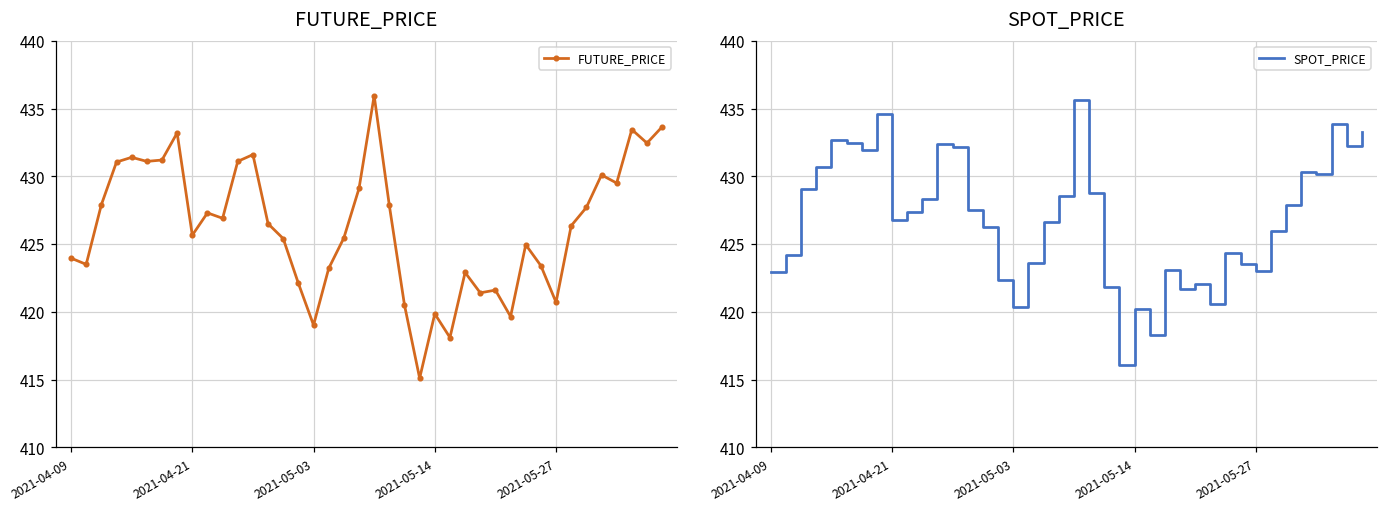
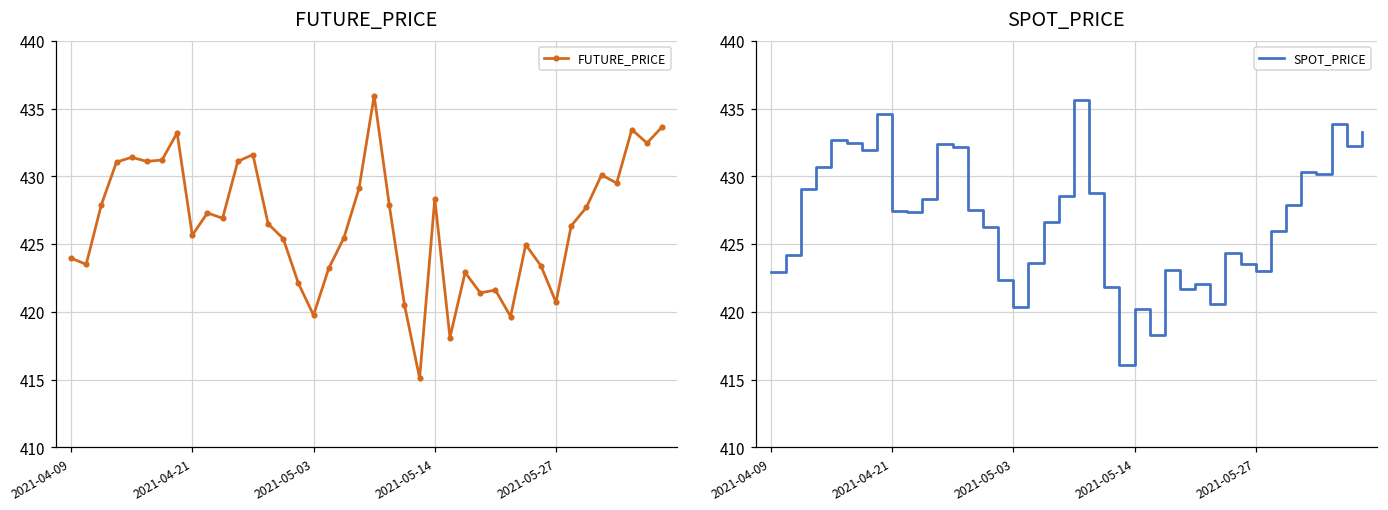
  {
    "FUTURE_PRICE": {
      "2021-04-09": 424.0,
      "2021-04-21": 425.7,
-     "2021-05-03": 419.0,
-     "2021-05-14": 419.9,
+     "2021-05-03": 419.8,
+     "2021-05-14": 428.4,
      "2021-05-27": 420.7
    },
    "SPOT_PRICE": {
      "2021-04-09": 422.9,
-     "2021-04-21": 426.8,
+     "2021-04-21": 427.4,
      "2021-05-03": 420.4,
      "2021-05-14": 420.2,
      "2021-05-27": 423.0
    }
  }
